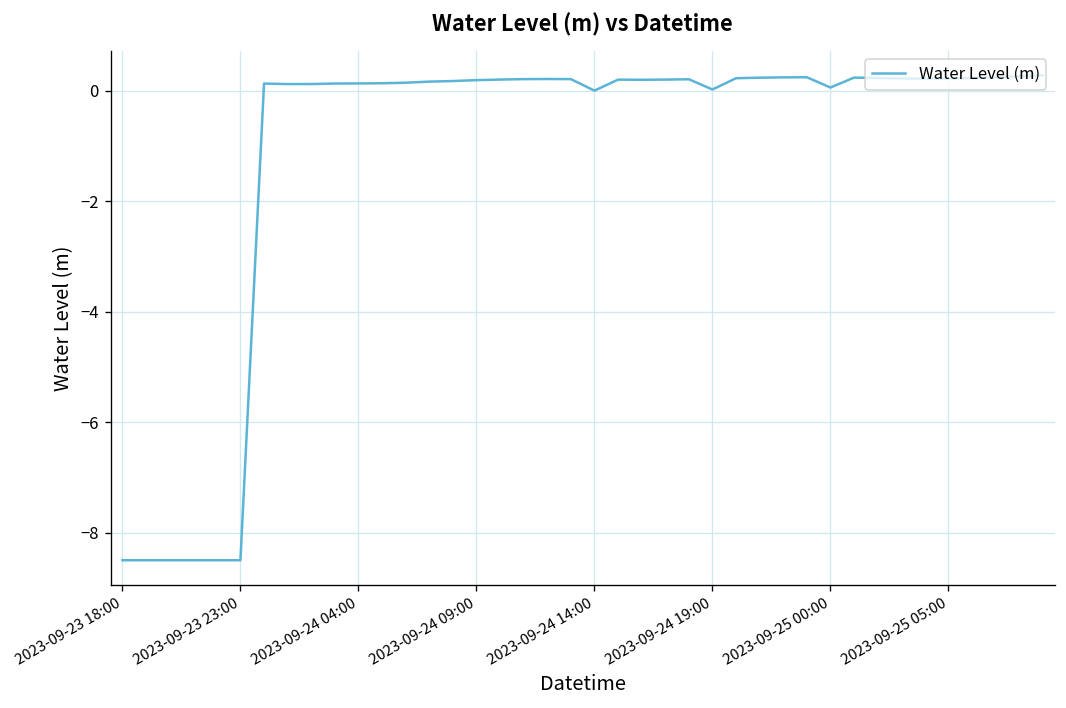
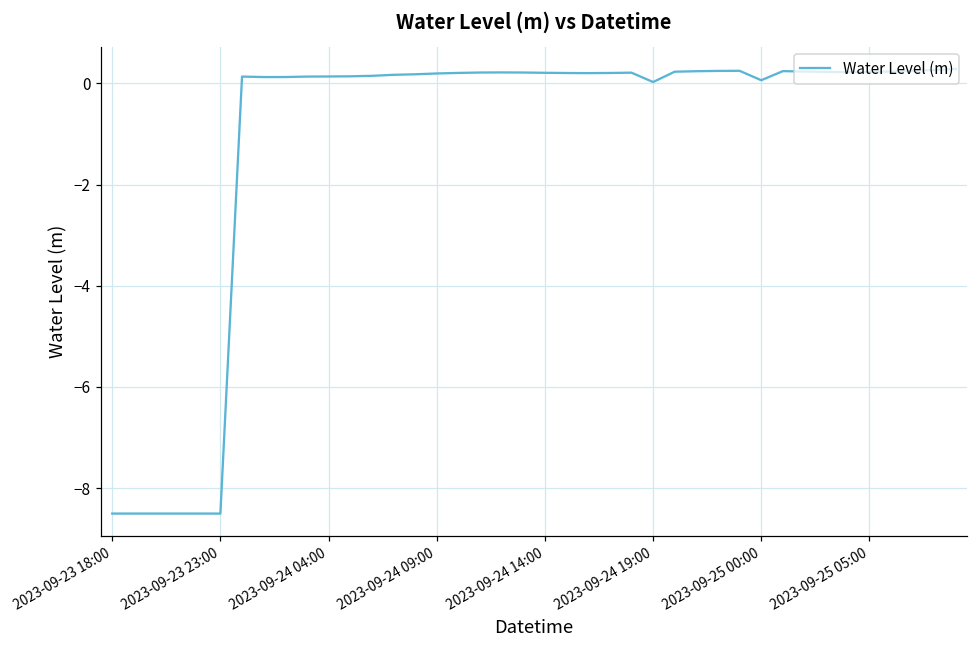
  {
    "2023-09-23 18:00": -8.5,
    "2023-09-23 23:00": -8.5,
    "2023-09-24 04:00": 0.1,
    "2023-09-24 09:00": 0.2,
-   "2023-09-24 14:00": 0.0,
+   "2023-09-24 14:00": 0.2,
    "2023-09-24 19:00": 0.0,
    "2023-09-25 00:00": 0.1
  }
